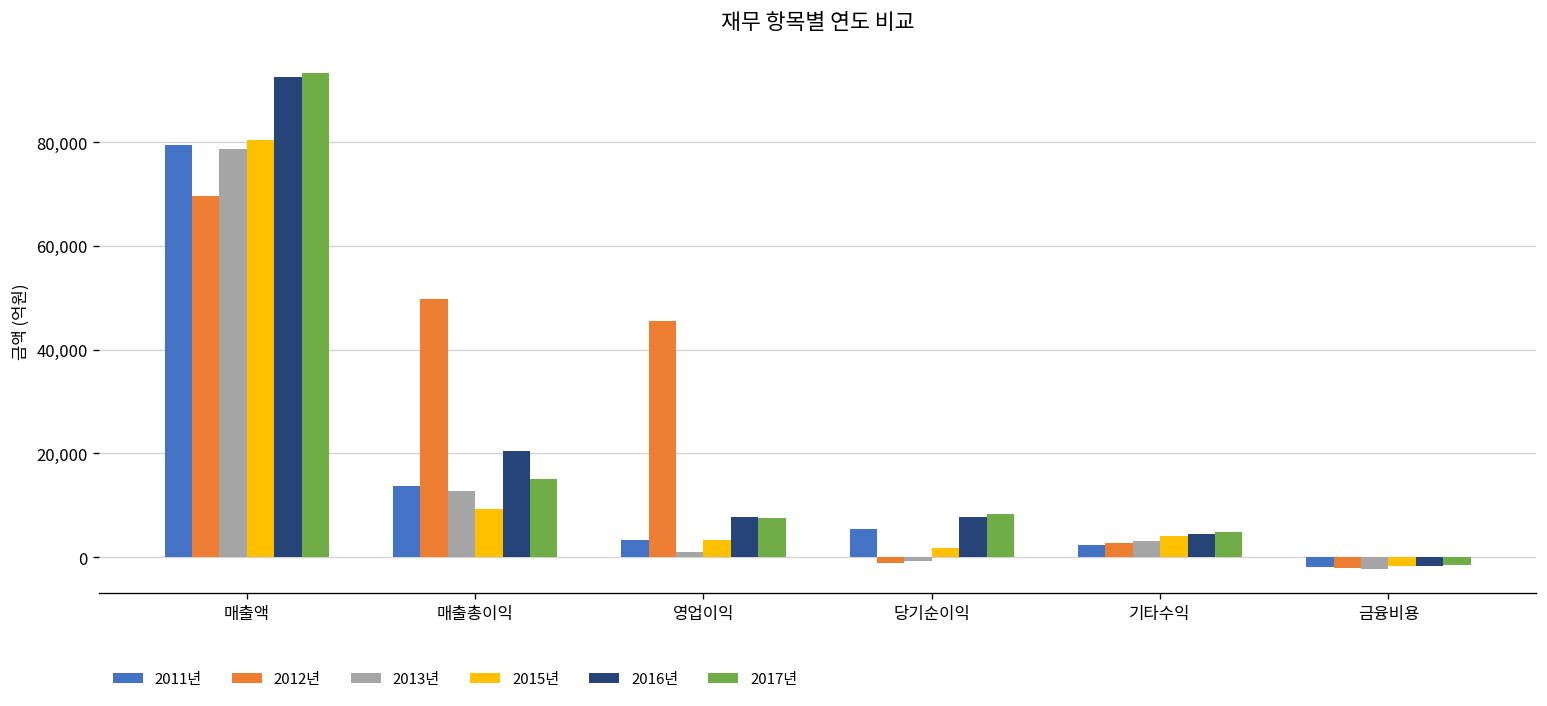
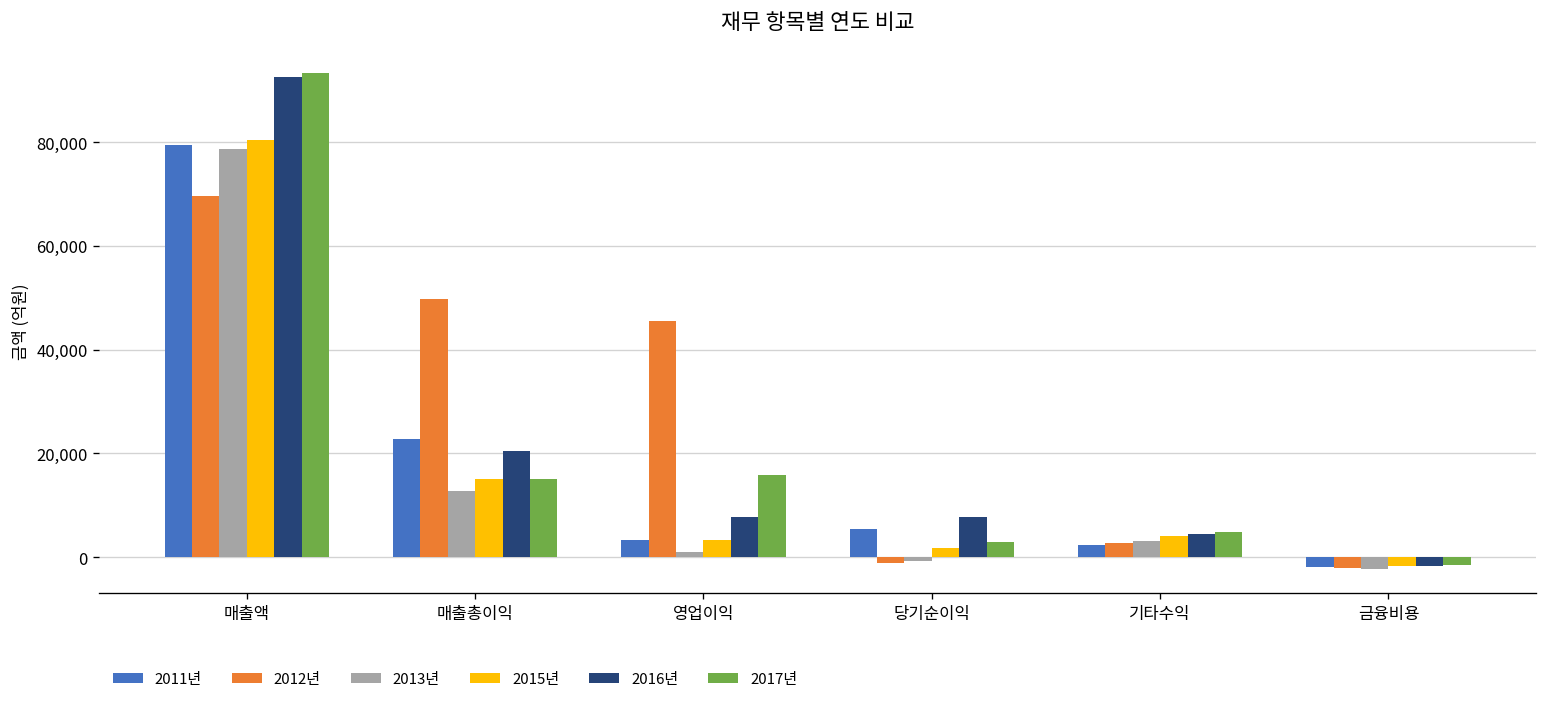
  {
    "2011년": {
      "매출액": "79,000",
-     "매출총이익": "14,000",
+     "매출총이익": "23,000",
      "영업이익": "3,000",
      "당기순이익": "5,000",
      "기타수익": "2,000",
      "금융비용": "-2,000"
    },
    "2012년": {
      "매출액": "70,000",
      "매출총이익": "50,000",
      "영업이익": "46,000",
      "당기순이익": "-1,000",
      "기타수익": "3,000",
      "금융비용": "-2,000"
    },
    "2013년": {
      "매출액": "79,000",
      "매출총이익": "13,000",
      "영업이익": "1,000",
      "당기순이익": "-1,000",
      "기타수익": "3,000",
      "금융비용": "-2,000"
    },
    "2015년": {
      "매출액": "80,000",
-     "매출총이익": "9,000",
+     "매출총이익": "15,000",
      "영업이익": "3,000",
      "당기순이익": "2,000",
      "기타수익": "4,000",
      "금융비용": "-2,000"
    },
    "2016년": {
      "매출액": "93,000",
      "매출총이익": "20,000",
      "영업이익": "8,000",
      "당기순이익": "8,000",
      "기타수익": "4,000",
      "금융비용": "-2,000"
    },
    "2017년": {
      "매출액": "93,000",
      "매출총이익": "15,000",
-     "영업이익": "8,000",
-     "당기순이익": "8,000",
+     "영업이익": "16,000",
+     "당기순이익": "3,000",
      "기타수익": "5,000",
      "금융비용": "-1,000"
    }
  }
